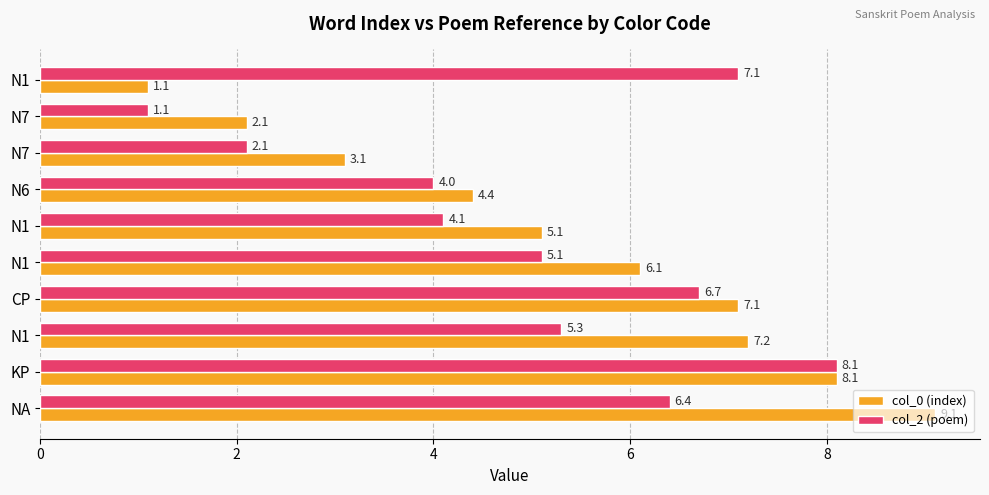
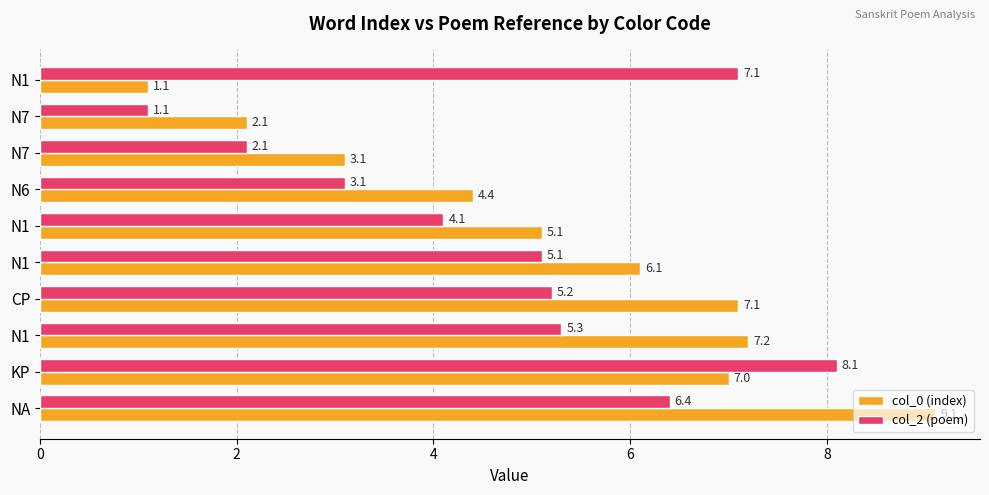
  {
    "col_0 (index)": {
      "N6": 4.4,
      "CP": 7.1,
-     "KP": 8.1
+     "KP": 7.0
    },
    "col_2 (poem)": {
-     "N6": 4.0,
-     "CP": 6.7,
+     "N6": 3.1,
+     "CP": 5.2,
      "KP": 8.1,
      "NA": 6.4
    }
  }
